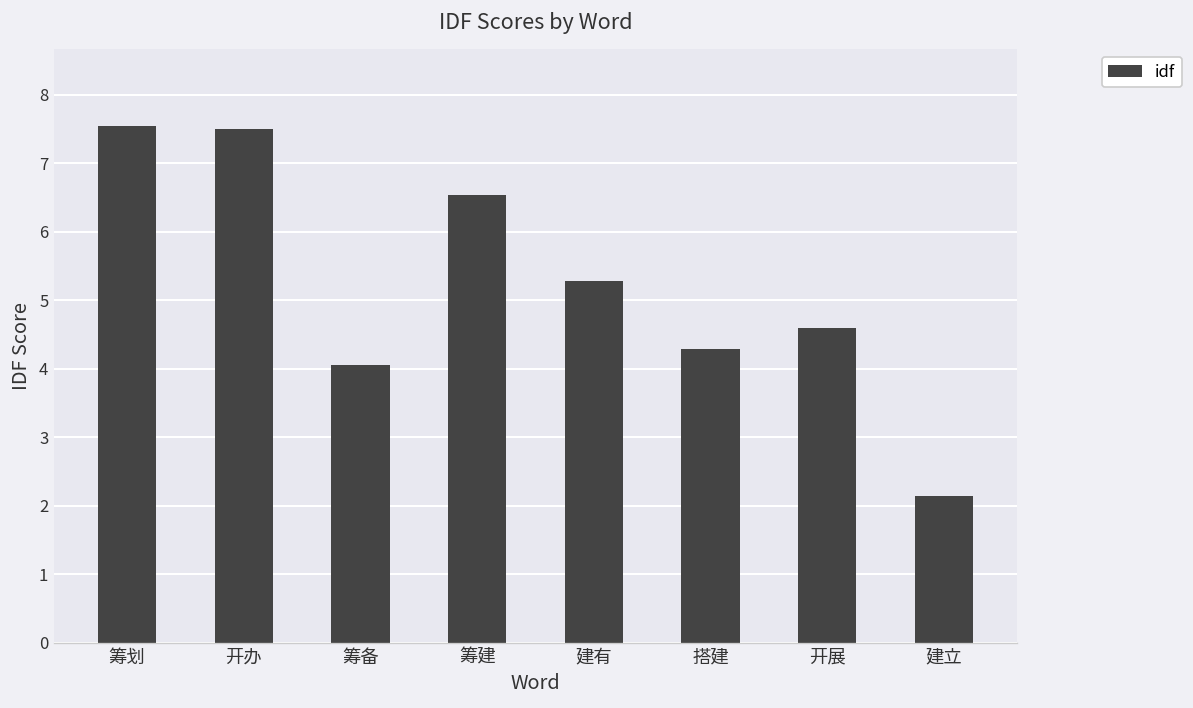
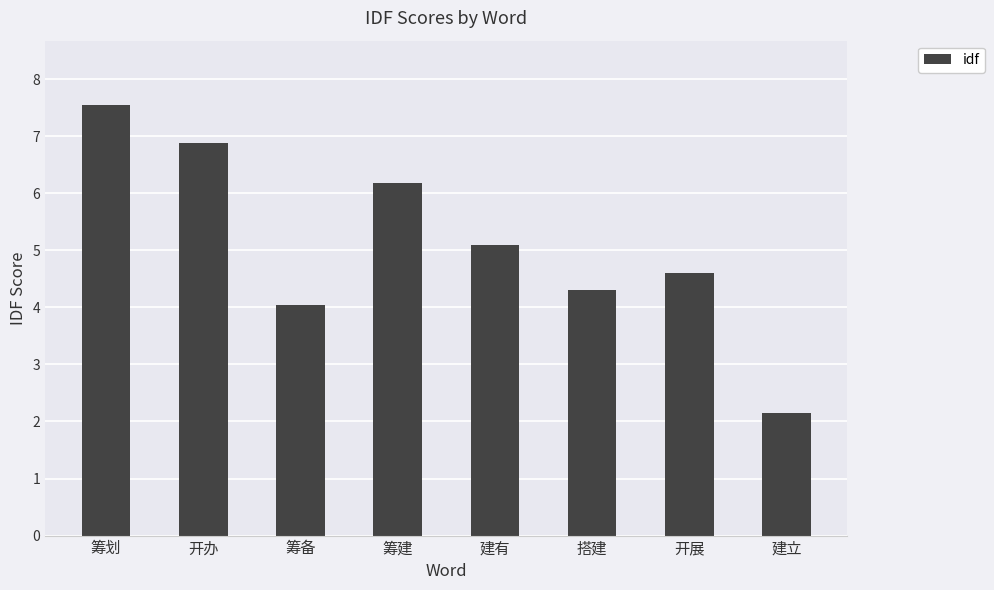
  {
    "筹划": 7.5,
-   "开办": 7.5,
+   "开办": 6.9,
    "筹备": 4.0,
-   "筹建": 6.5,
-   "建有": 5.3,
+   "筹建": 6.2,
+   "建有": 5.1,
    "搭建": 4.3,
    "开展": 4.6,
    "建立": 2.1
  }
